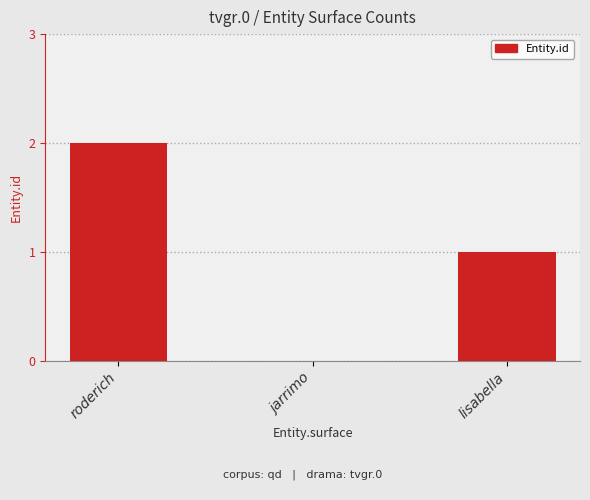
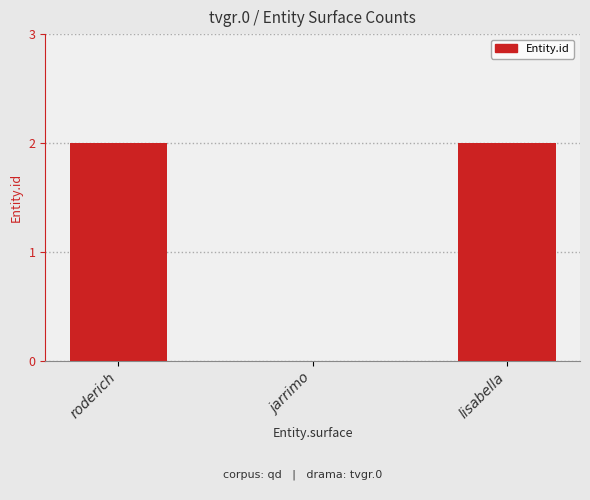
  {
    "roderich": 2,
    "jarrimo": 0,
-   "lisabella": 1
+   "lisabella": 2
  }
